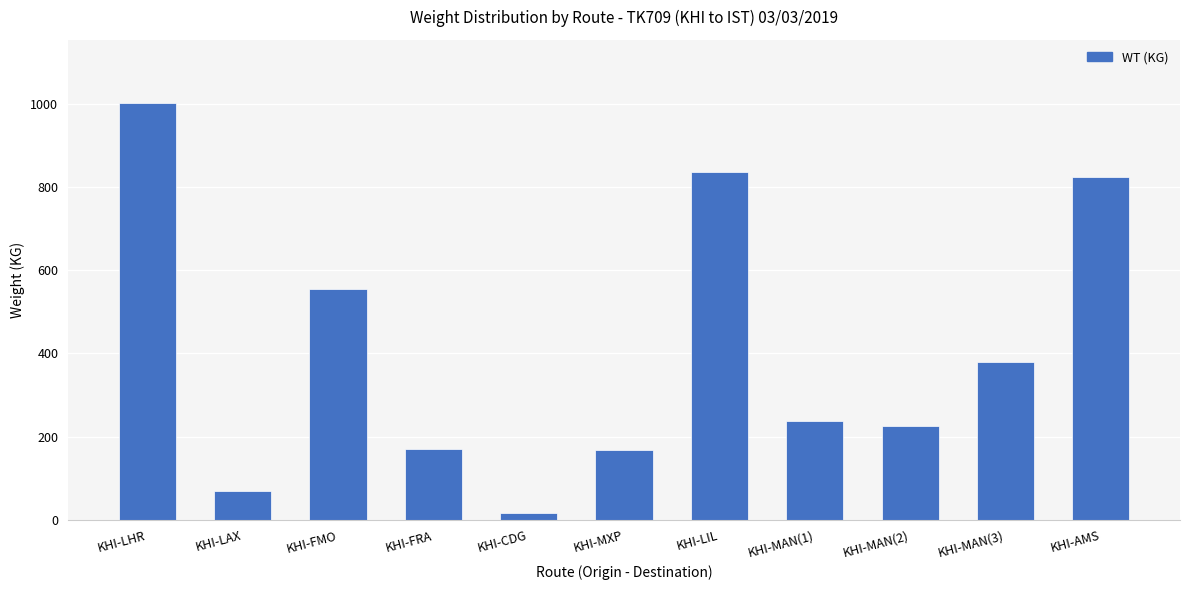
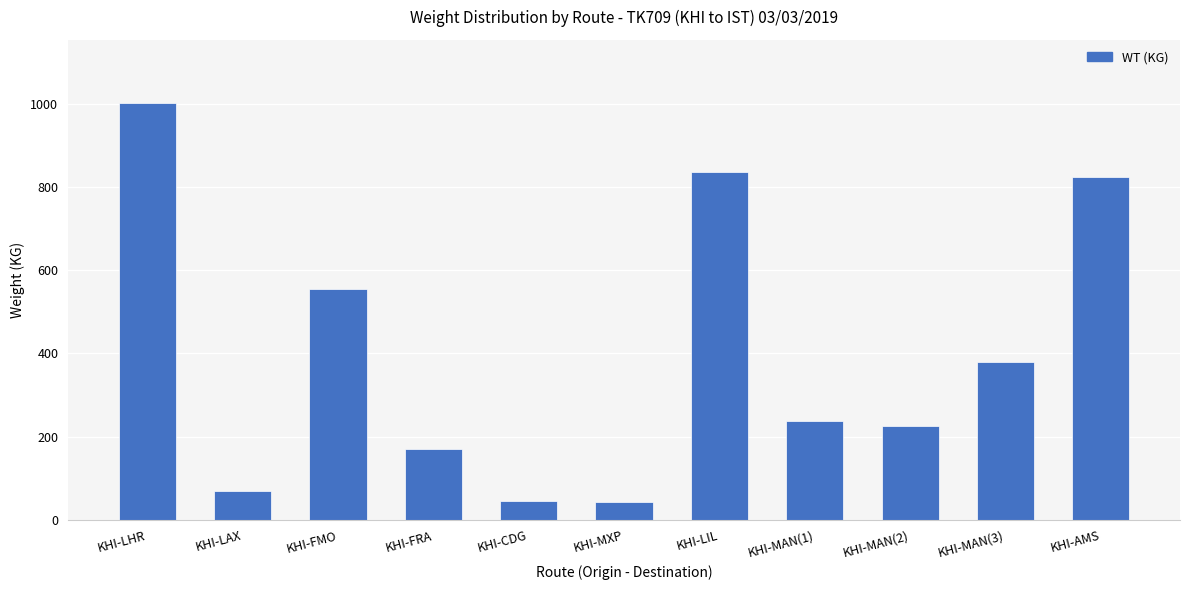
  {
    "KHI-LHR": 1000,
    "KHI-LAX": 70,
    "KHI-FMO": 560,
    "KHI-FRA": 170,
-   "KHI-CDG": 20,
-   "KHI-MXP": 170,
+   "KHI-CDG": 50,
+   "KHI-MXP": 40,
    "KHI-LIL": 840,
    "KHI-MAN(1)": 240,
    "KHI-MAN(2)": 230,
    "KHI-MAN(3)": 380,
    "KHI-AMS": 820
  }
